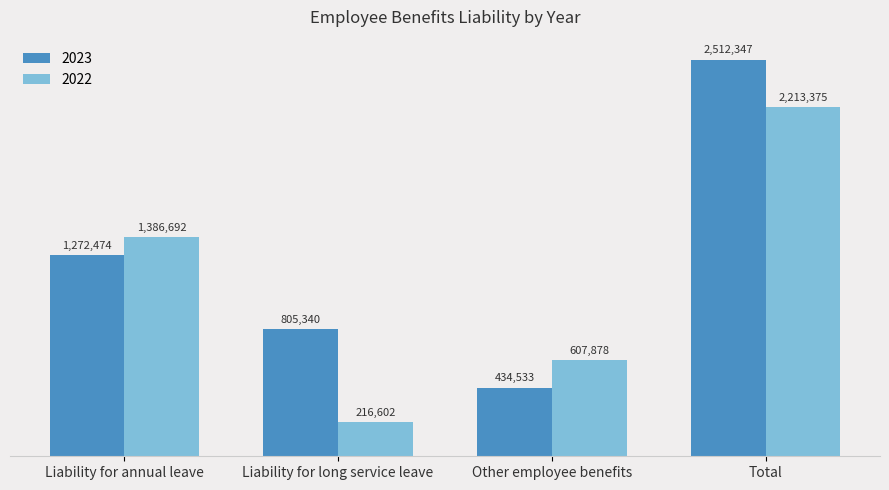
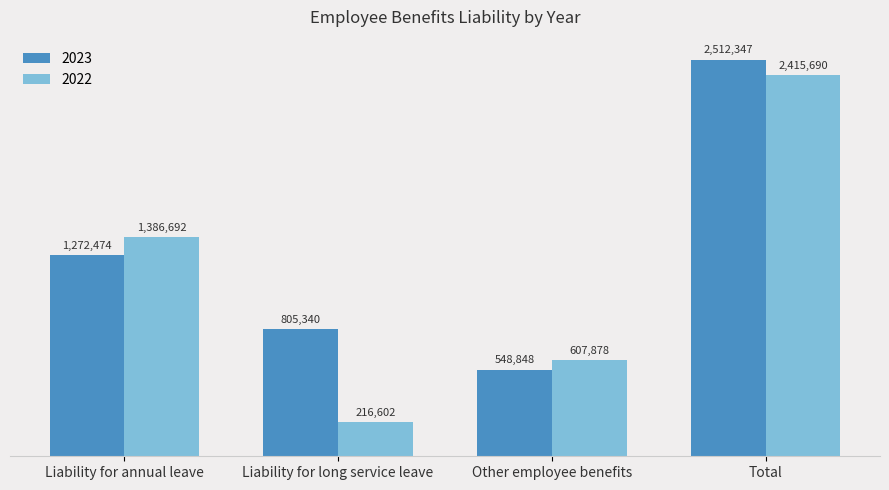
  {
    "2023": {
      "Liability for annual leave": "1,272,474",
      "Liability for long service leave": "805,340",
-     "Other employee benefits": "434,533",
+     "Other employee benefits": "548,848",
      "Total": "2,512,347"
    },
    "2022": {
      "Liability for annual leave": "1,386,692",
      "Liability for long service leave": "216,602",
      "Other employee benefits": "607,878",
-     "Total": "2,213,375"
+     "Total": "2,415,690"
    }
  }
